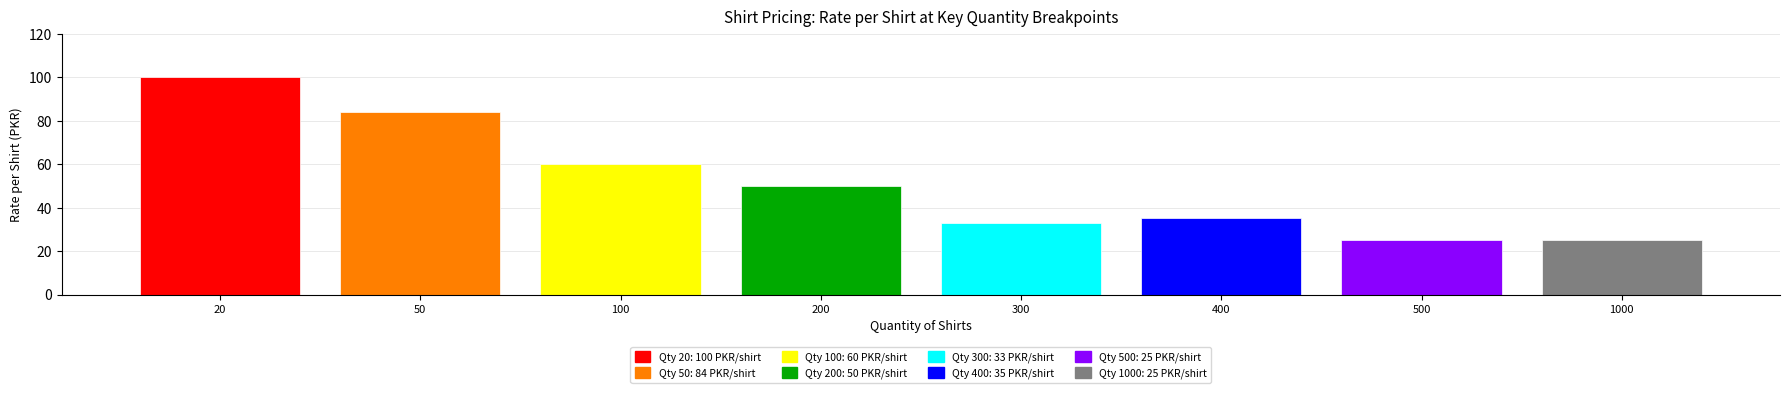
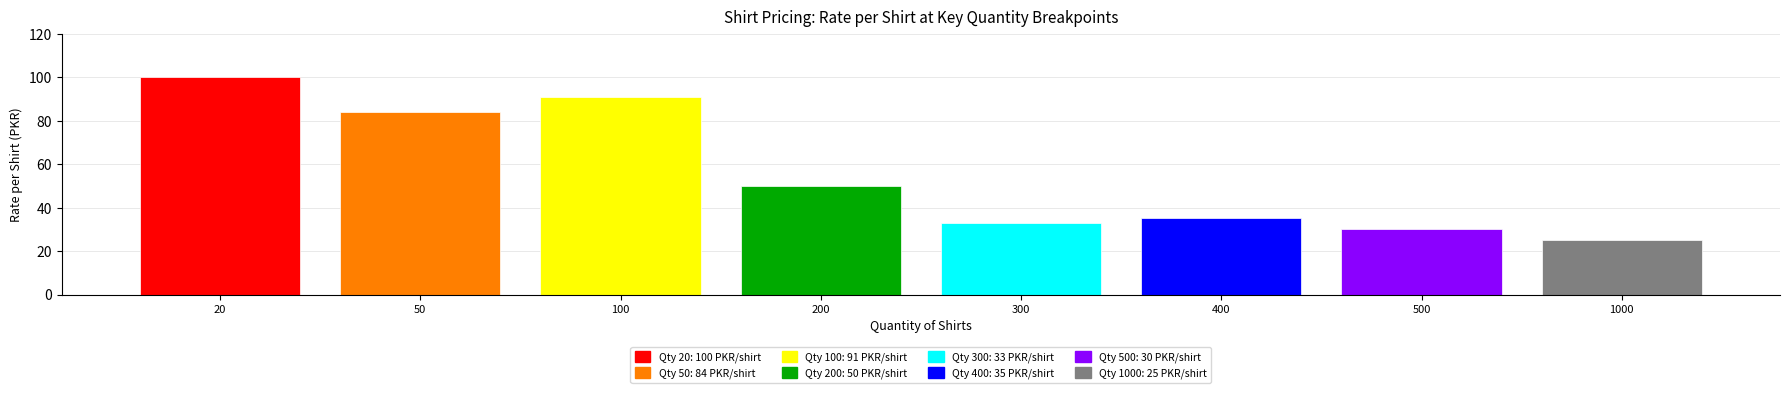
  {
    "20": 100,
    "50": 84,
-   "100": 60,
+   "100": 91,
    "200": 50,
    "300": 33,
    "400": 35,
-   "500": 25,
+   "500": 30,
    "1000": 25
  }
